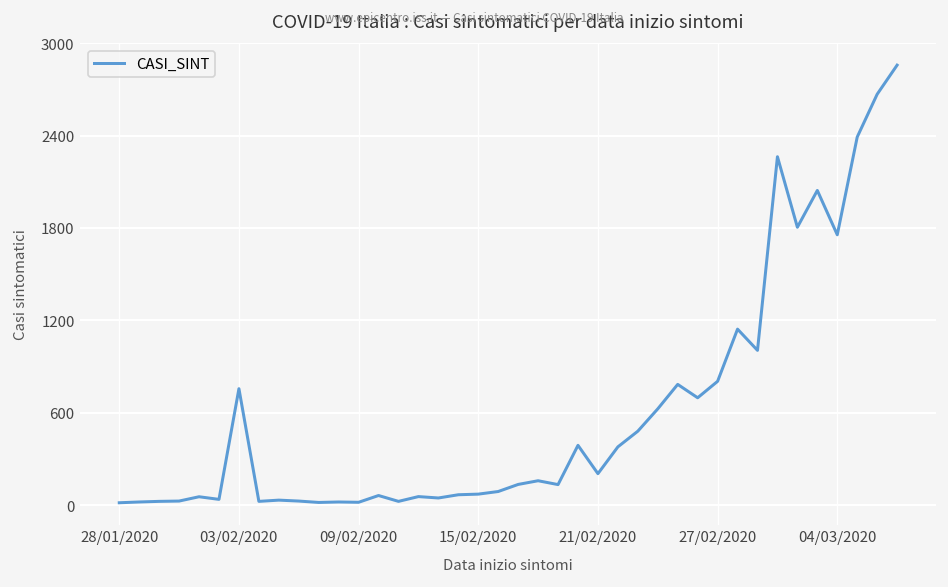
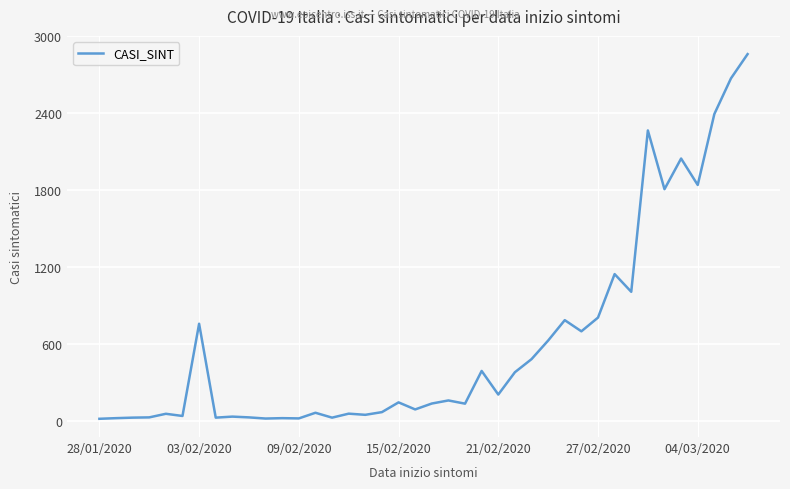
  {
    "28/01/2020": 20,
    "03/02/2020": 760,
    "09/02/2020": 20,
-   "15/02/2020": 70,
+   "15/02/2020": 140,
    "21/02/2020": 200,
    "27/02/2020": 800,
-   "04/03/2020": 1760
+   "04/03/2020": 1840
  }
